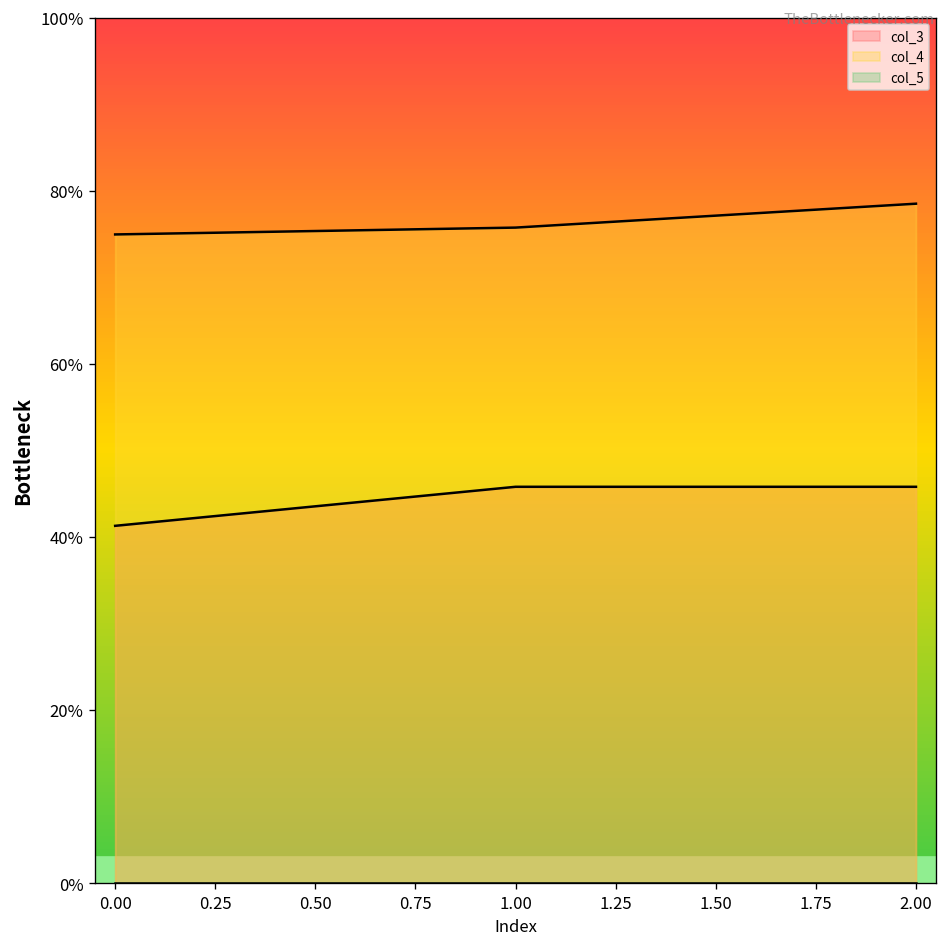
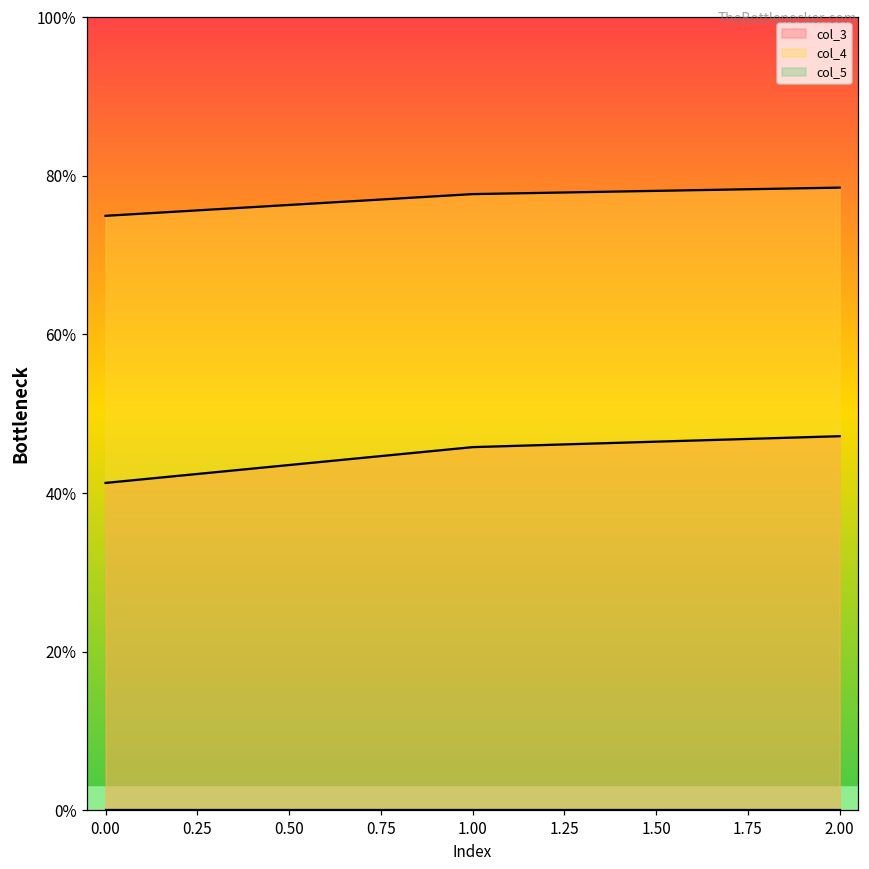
  {
    "col_3": {
      "0.00": "41%",
      "1.00": "46%",
-     "2.00": "46%"
+     "2.00": "47%"
    },
    "col_4": {
      "0.00": "75%",
-     "1.00": "76%",
+     "1.00": "78%",
      "2.00": "78%"
    }
  }
